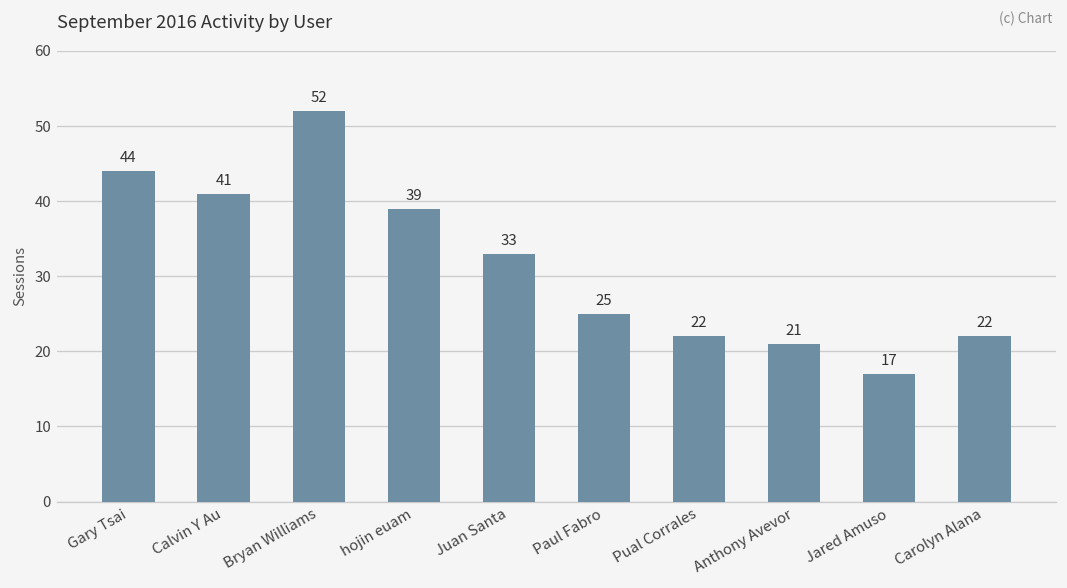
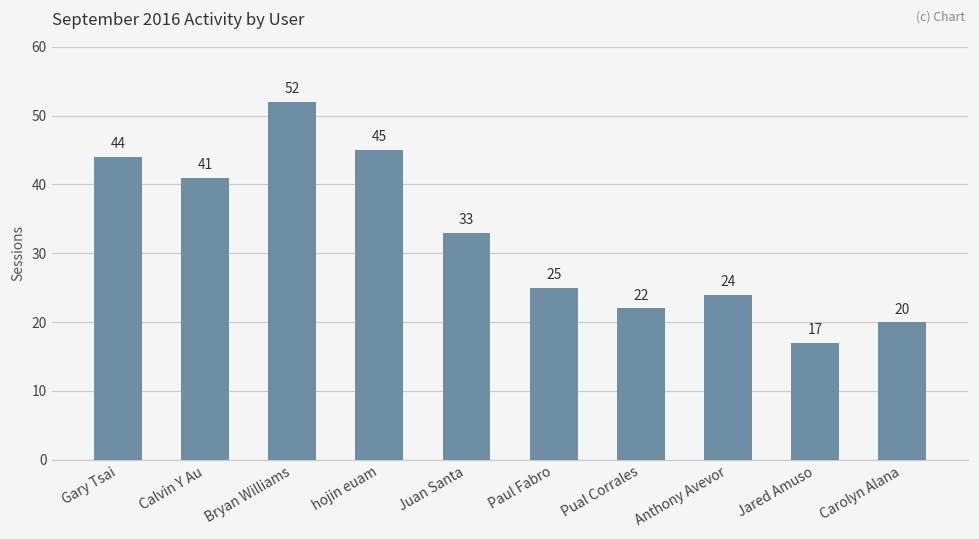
  {
    "Gary Tsai": 44,
    "Calvin Y Au": 41,
    "Bryan Williams": 52,
-   "hojin euam": 39,
+   "hojin euam": 45,
    "Juan Santa": 33,
    "Paul Fabro": 25,
    "Pual Corrales": 22,
-   "Anthony Avevor": 21,
+   "Anthony Avevor": 24,
    "Jared Amuso": 17,
-   "Carolyn Alana": 22
+   "Carolyn Alana": 20
  }
